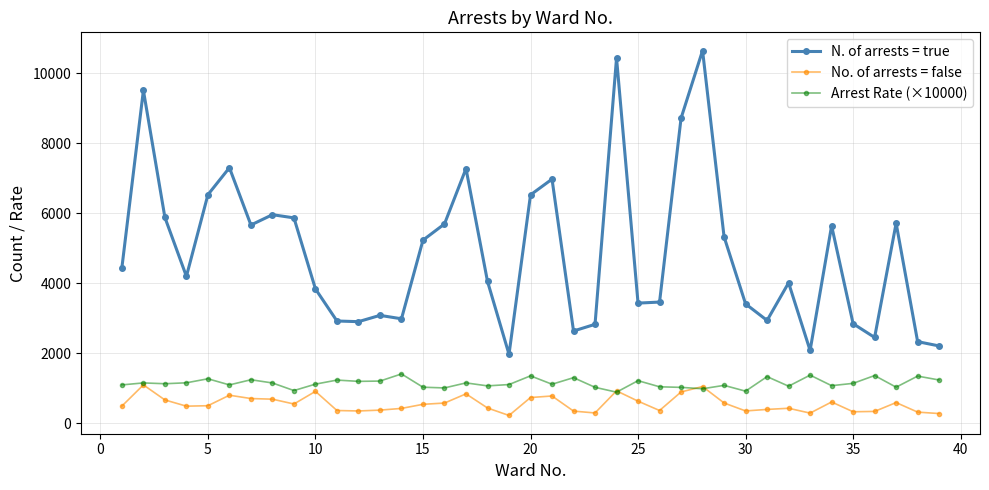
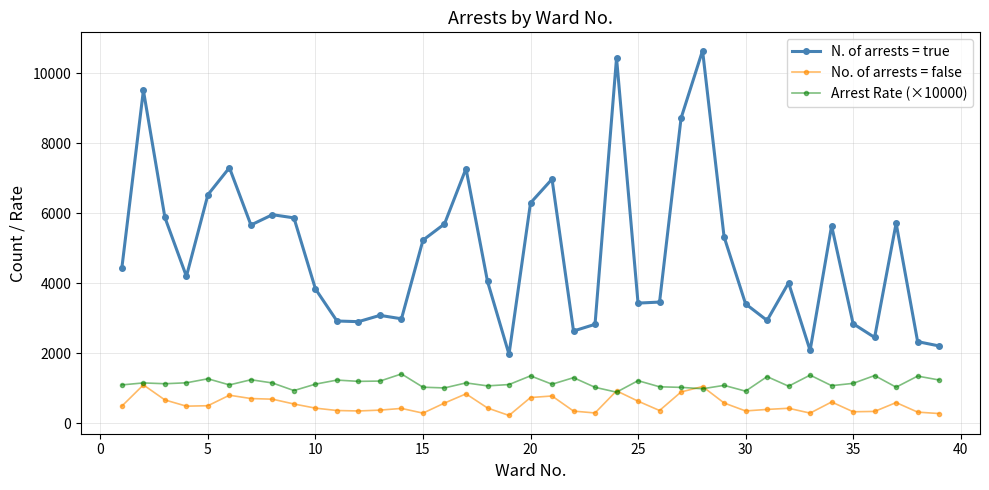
  {
    "N. of arrests = true": {
      "5": 6500,
      "10": 3800,
      "15": 5200,
-     "20": 6500,
+     "20": 6300,
      "25": 3400,
      "30": 3400,
      "35": 2800
    },
    "No. of arrests = false": {
      "5": 500,
-     "10": 900,
-     "15": 500,
+     "10": 400,
+     "15": 300,
      "20": 700,
      "25": 600,
      "30": 300,
      "35": 300
    },
    "Arrest Rate (×10000)": {
      "5": 1300,
      "10": 1100,
      "15": 1000,
      "20": 1300,
      "25": 1200,
      "30": 900,
      "35": 1100
    }
  }
